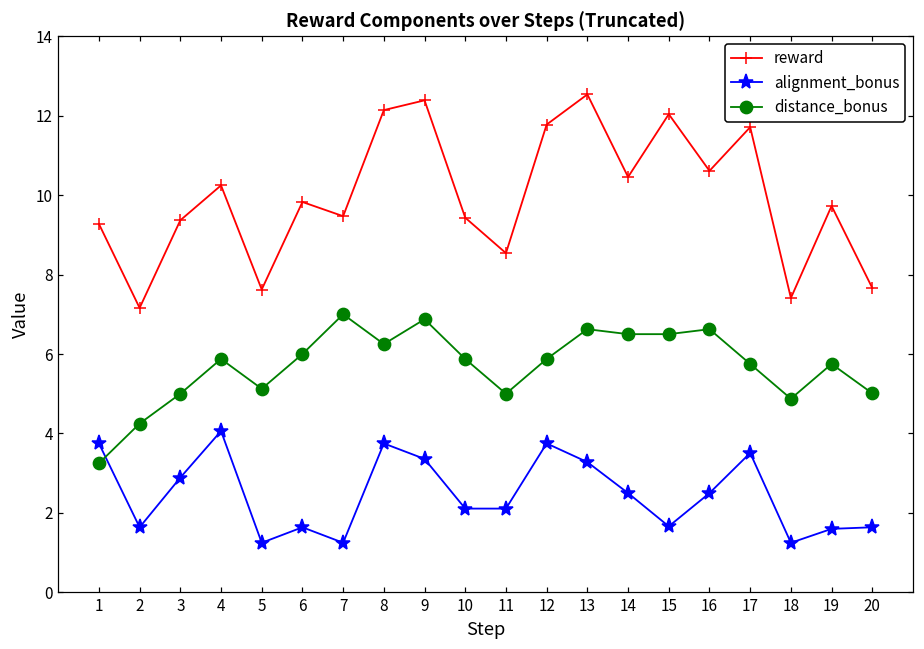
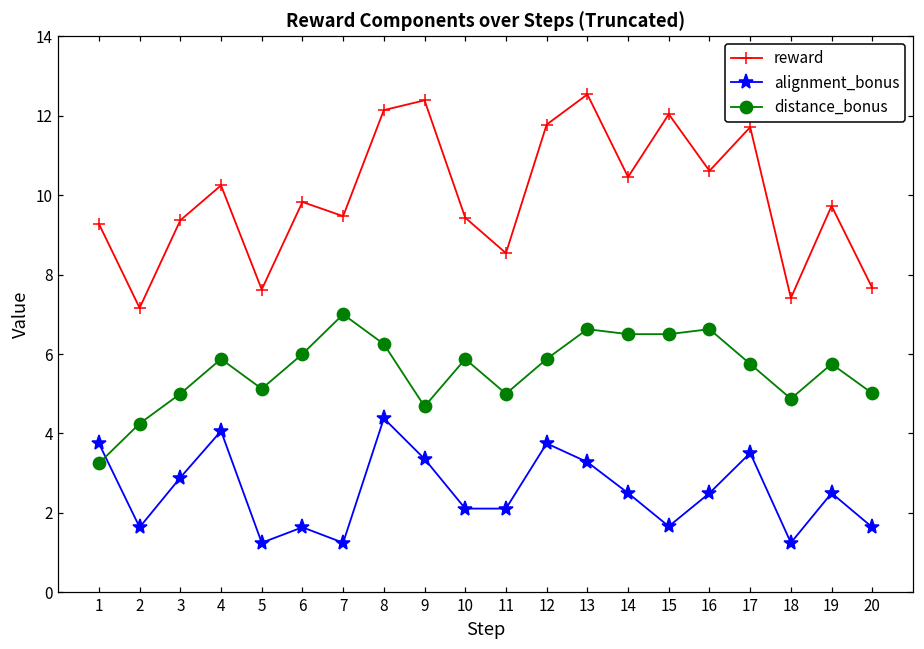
  {
    "reward": {
      "1": 9.3,
      "2": 7.2,
      "3": 9.4,
      "4": 10.2,
      "5": 7.6,
      "6": 9.8,
      "7": 9.5,
      "8": 12.1,
      "9": 12.4,
      "10": 9.4,
      "11": 8.5,
      "12": 11.8,
      "13": 12.5,
      "14": 10.5,
      "15": 12.0,
      "16": 10.6,
      "17": 11.7,
      "18": 7.4,
      "19": 9.7,
      "20": 7.7
    },
    "alignment_bonus": {
      "1": 3.8,
      "2": 1.6,
      "3": 2.9,
      "4": 4.1,
      "5": 1.3,
      "6": 1.6,
      "7": 1.3,
-     "8": 3.8,
+     "8": 4.4,
      "9": 3.4,
      "10": 2.1,
      "11": 2.1,
      "12": 3.8,
      "13": 3.3,
      "14": 2.5,
      "15": 1.7,
      "16": 2.5,
      "17": 3.5,
      "18": 1.3,
-     "19": 1.6,
+     "19": 2.5,
      "20": 1.6
    },
    "distance_bonus": {
      "1": 3.3,
      "2": 4.3,
      "3": 5.0,
      "4": 5.9,
      "5": 5.1,
      "6": 6.0,
      "7": 7.0,
      "8": 6.3,
-     "9": 6.9,
+     "9": 4.7,
      "10": 5.9,
      "11": 5.0,
      "12": 5.9,
      "13": 6.6,
      "14": 6.5,
      "15": 6.5,
      "16": 6.6,
      "17": 5.8,
      "18": 4.9,
      "19": 5.8,
      "20": 5.0
    }
  }
